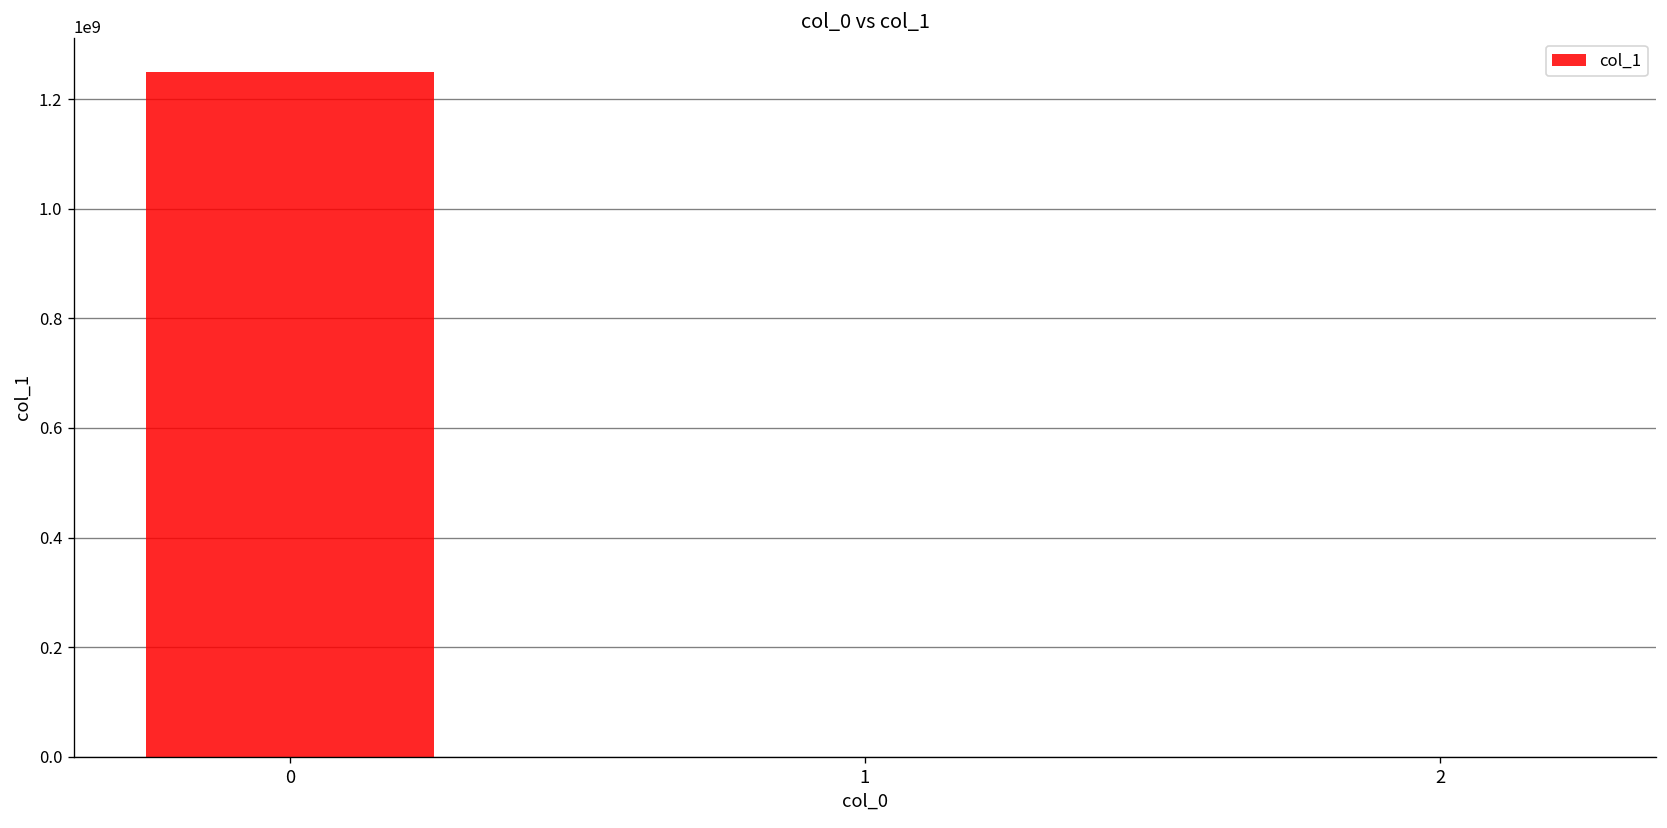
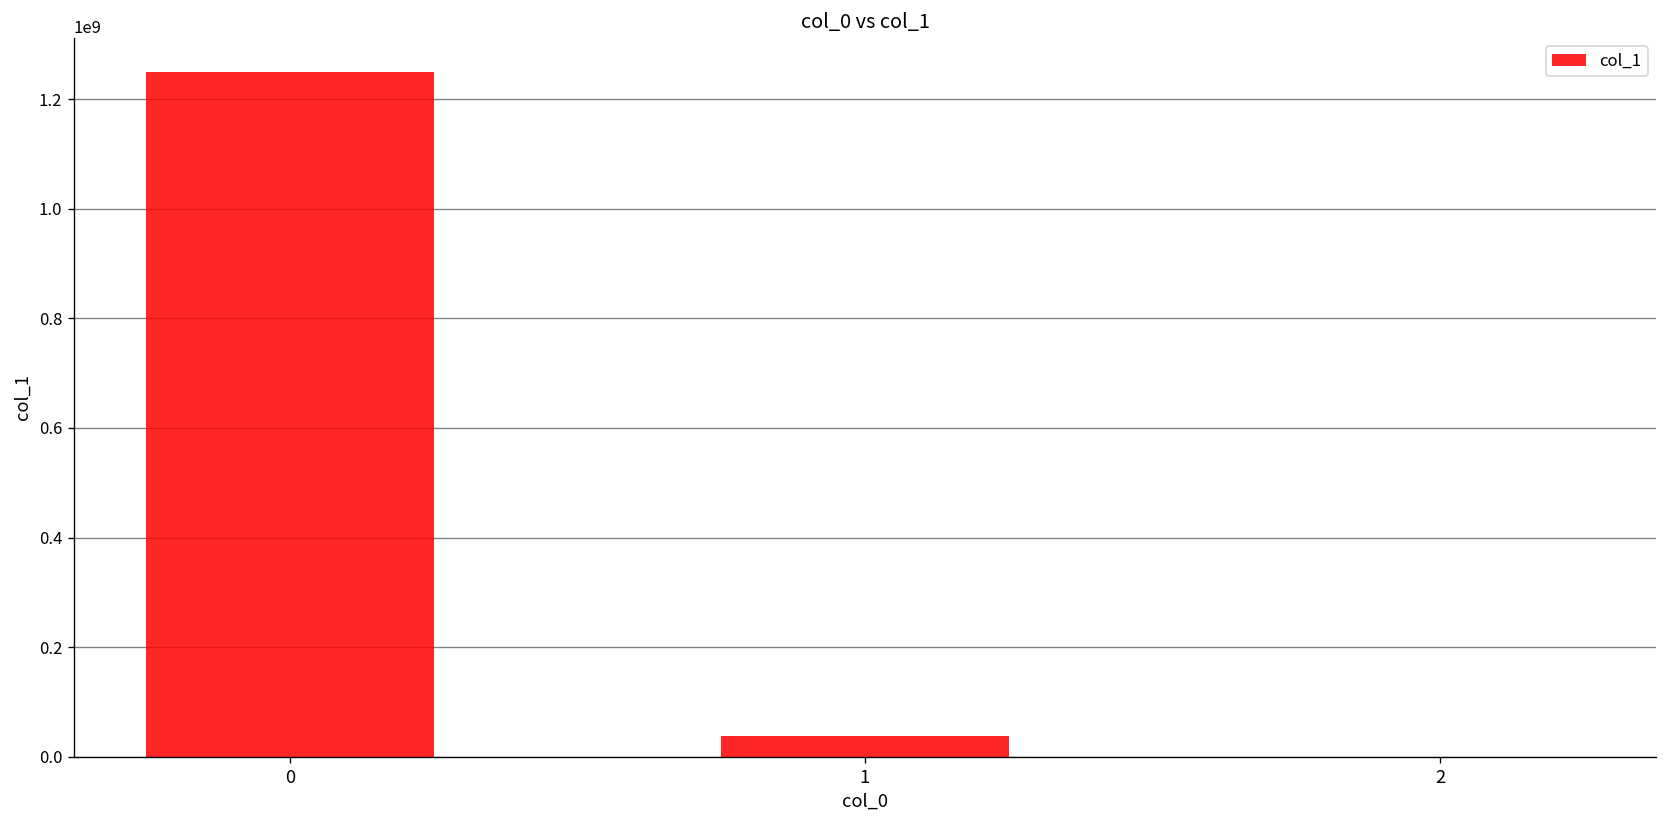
  {
    "0": 1250000000,
-   "1": 0
+   "1": 40000000
  }
